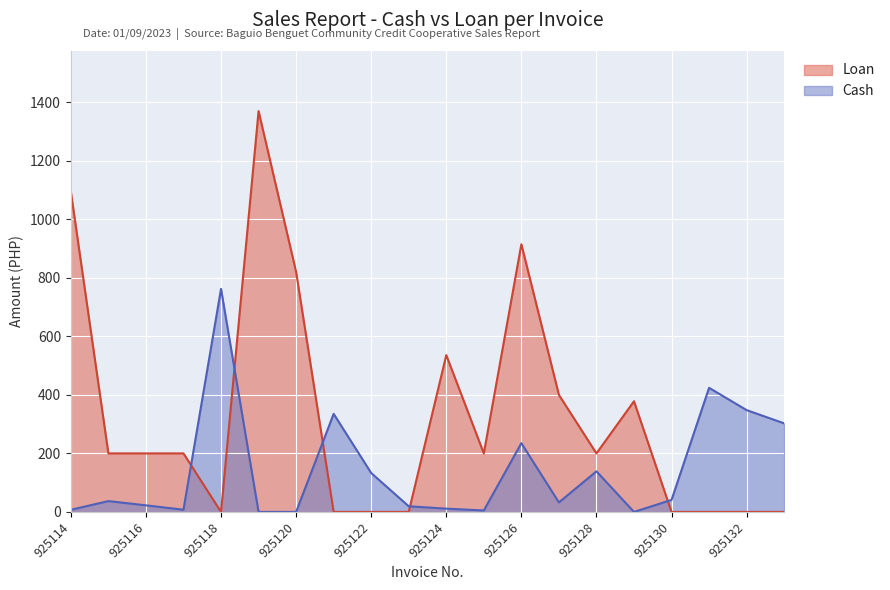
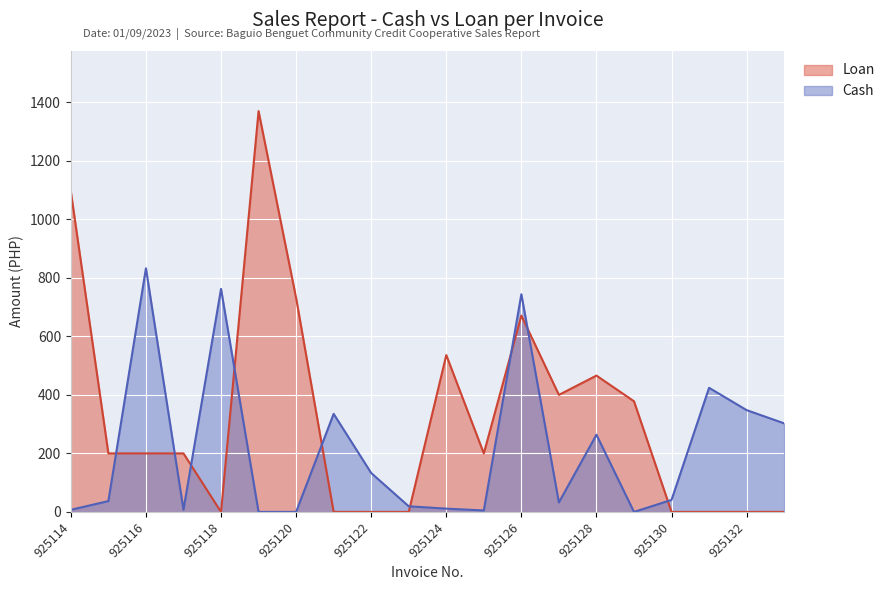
  {
    "Loan": {
      "925114": 1100,
      "925116": 200,
      "925118": 0,
-     "925120": 820,
+     "925120": 730,
      "925122": 0,
      "925124": 540,
-     "925126": 920,
-     "925128": 200,
+     "925126": 670,
+     "925128": 470,
      "925130": 0,
      "925132": 0
    },
    "Cash": {
      "925114": 10,
-     "925116": 20,
+     "925116": 830,
      "925118": 760,
      "925120": 0,
      "925122": 130,
      "925124": 10,
-     "925126": 240,
-     "925128": 140,
+     "925126": 740,
+     "925128": 260,
      "925130": 40,
      "925132": 350
    }
  }
